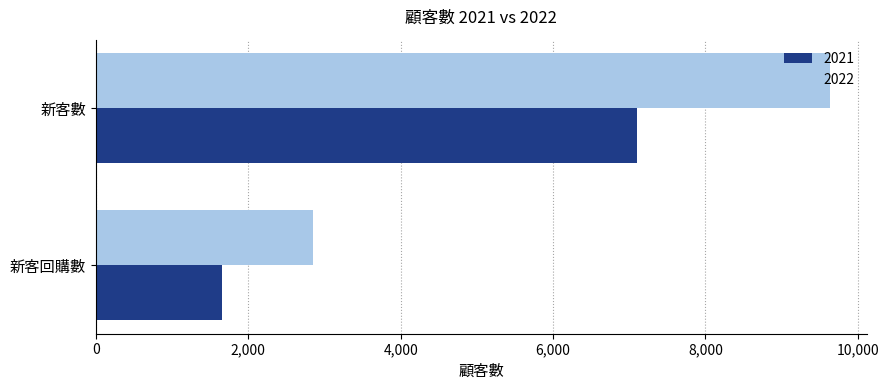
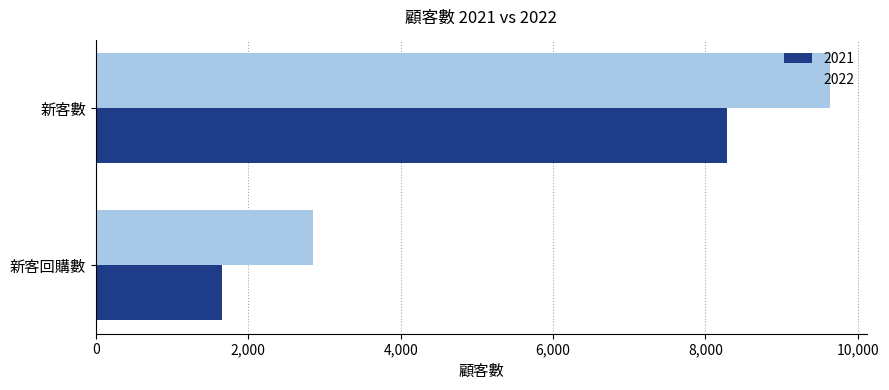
  {
    "2021": {
-     "新客數": "7,100",
+     "新客數": "8,300",
      "新客回購數": "1,600"
    },
    "2022": {
      "新客數": "9,600",
      "新客回購數": "2,900"
    }
  }
